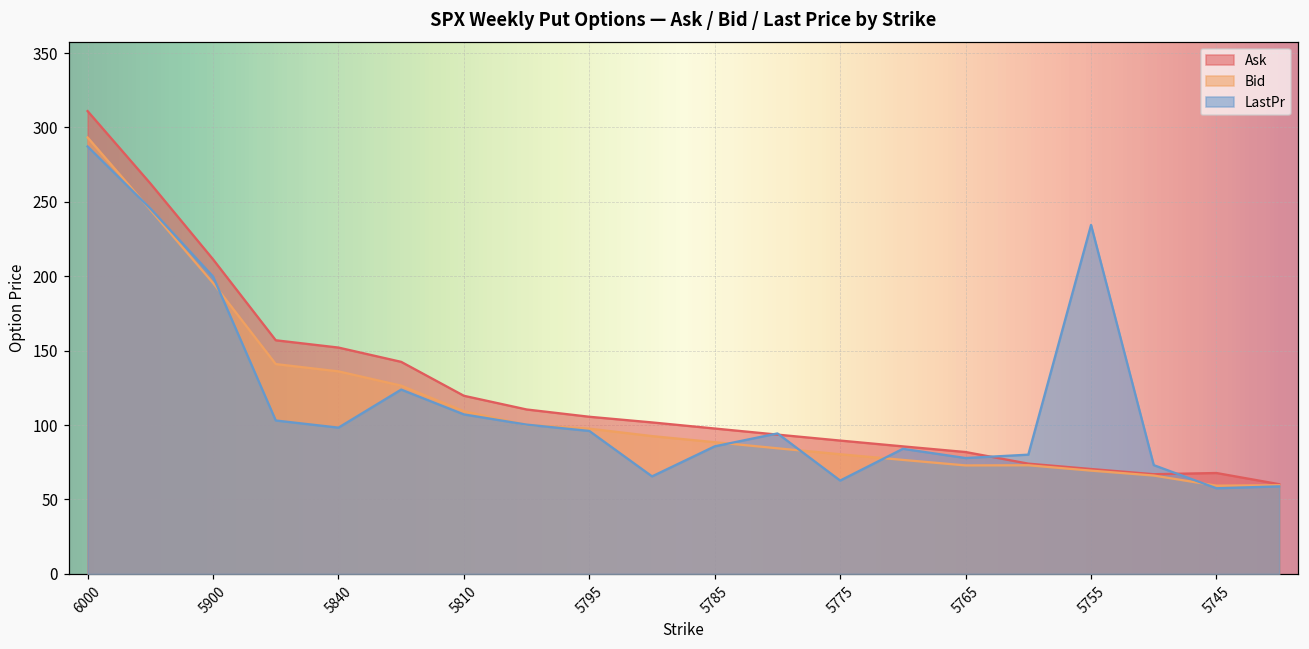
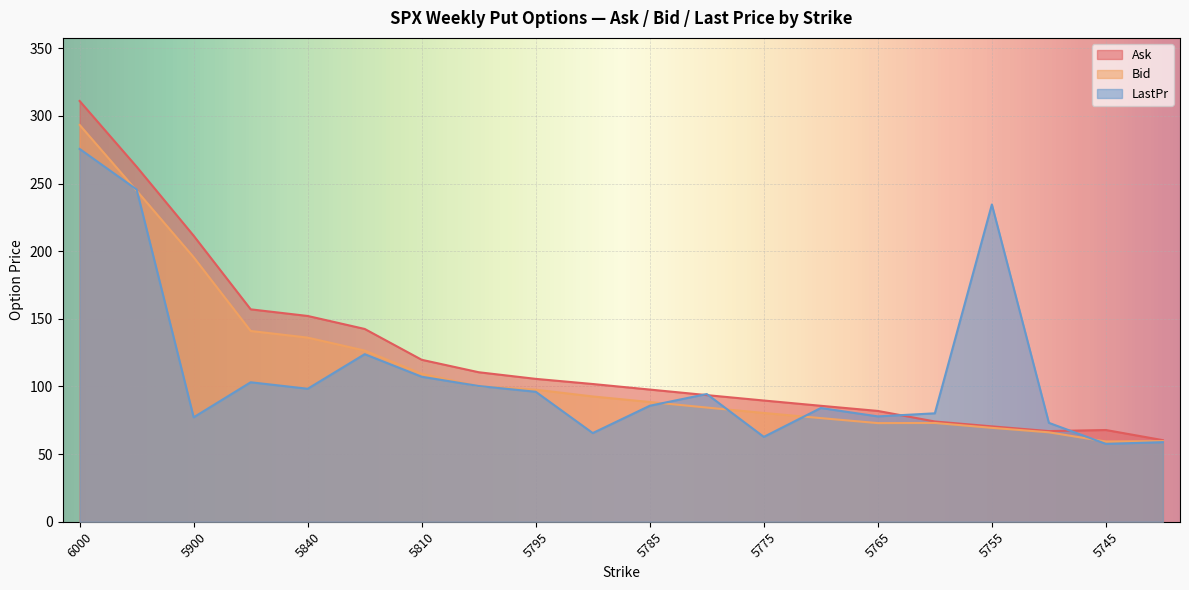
  {
    "LastPr": {
-     "6000": 287,
-     "5900": 200,
+     "6000": 276,
+     "5900": 77,
      "5840": 98,
      "5810": 107,
      "5785": 86,
      "5775": 63,
      "5765": 78,
      "5755": 235
    }
  }
